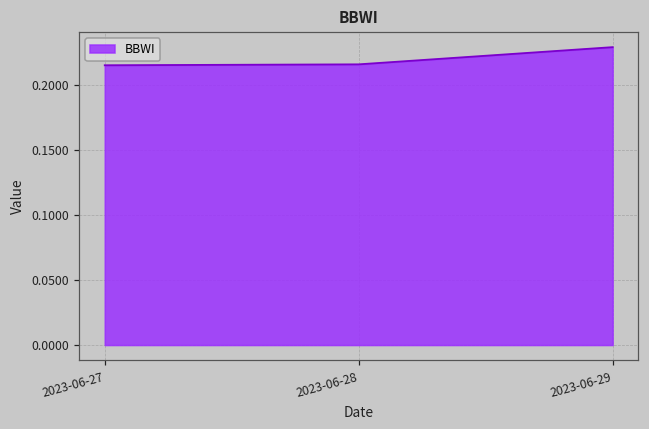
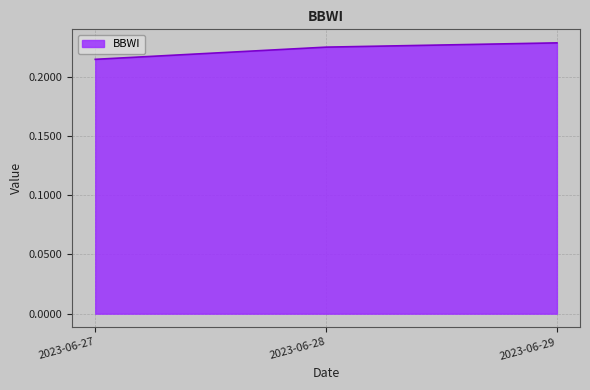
  {
    "2023-06-27": 0.215,
-   "2023-06-28": 0.216,
+   "2023-06-28": 0.225,
    "2023-06-29": 0.229
  }
